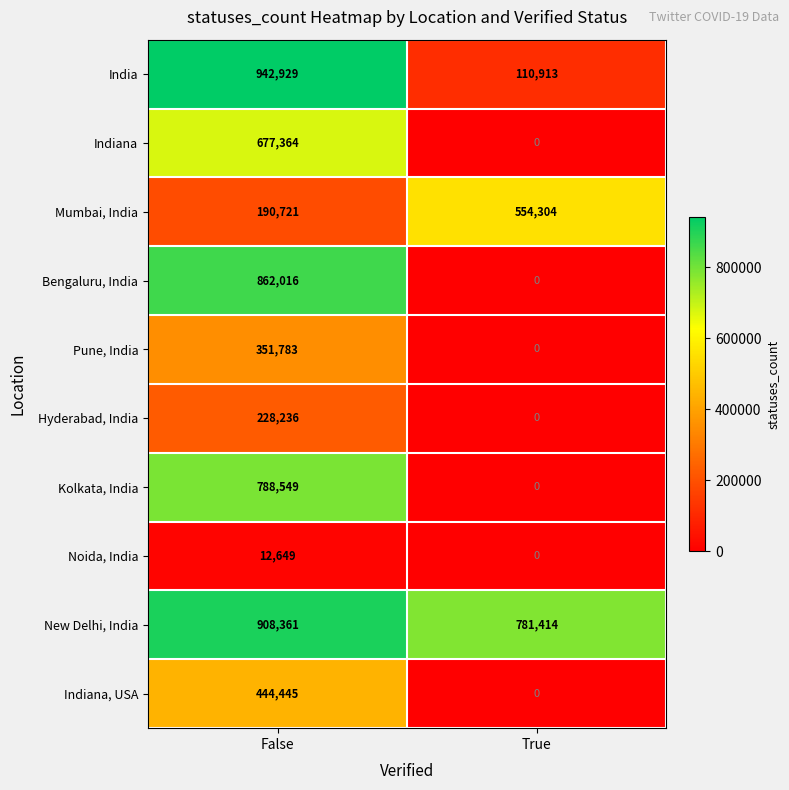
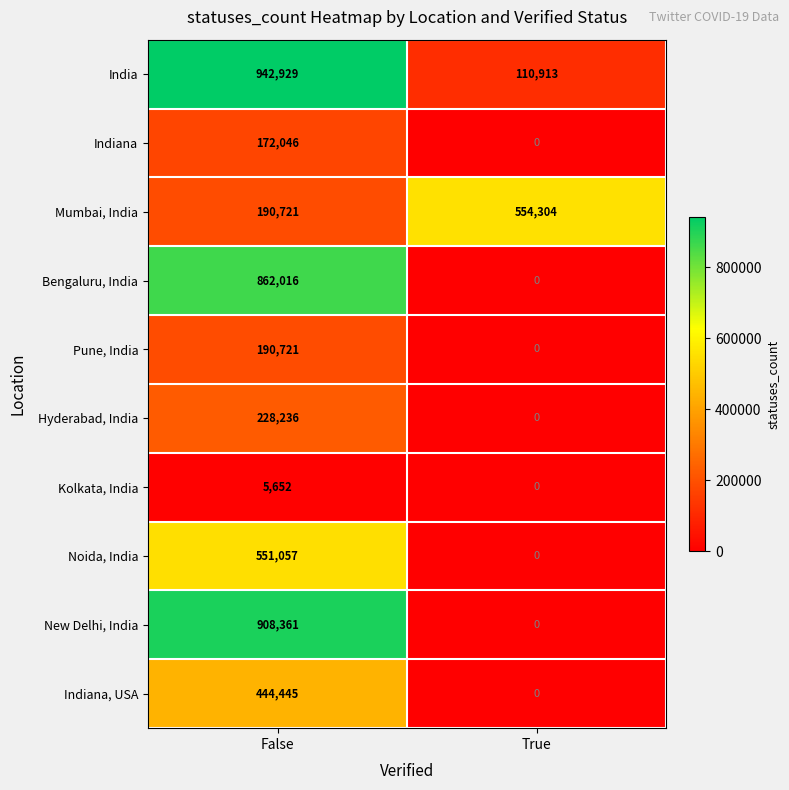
  {
    "India": {
      "False": "942,929",
      "True": "110,913"
    },
    "Indiana": {
-     "False": "677,364",
+     "False": "172,046",
      "True": "0"
    },
    "Mumbai, India": {
      "False": "190,721",
      "True": "554,304"
    },
    "Bengaluru, India": {
      "False": "862,016",
      "True": "0"
    },
    "Pune, India": {
-     "False": "351,783",
+     "False": "190,721",
      "True": "0"
    },
    "Hyderabad, India": {
      "False": "228,236",
      "True": "0"
    },
    "Kolkata, India": {
-     "False": "788,549",
+     "False": "5,652",
      "True": "0"
    },
    "Noida, India": {
-     "False": "12,649",
+     "False": "551,057",
      "True": "0"
    },
    "New Delhi, India": {
      "False": "908,361",
-     "True": "781,414"
+     "True": "0"
    },
    "Indiana, USA": {
      "False": "444,445",
      "True": "0"
    }
  }
